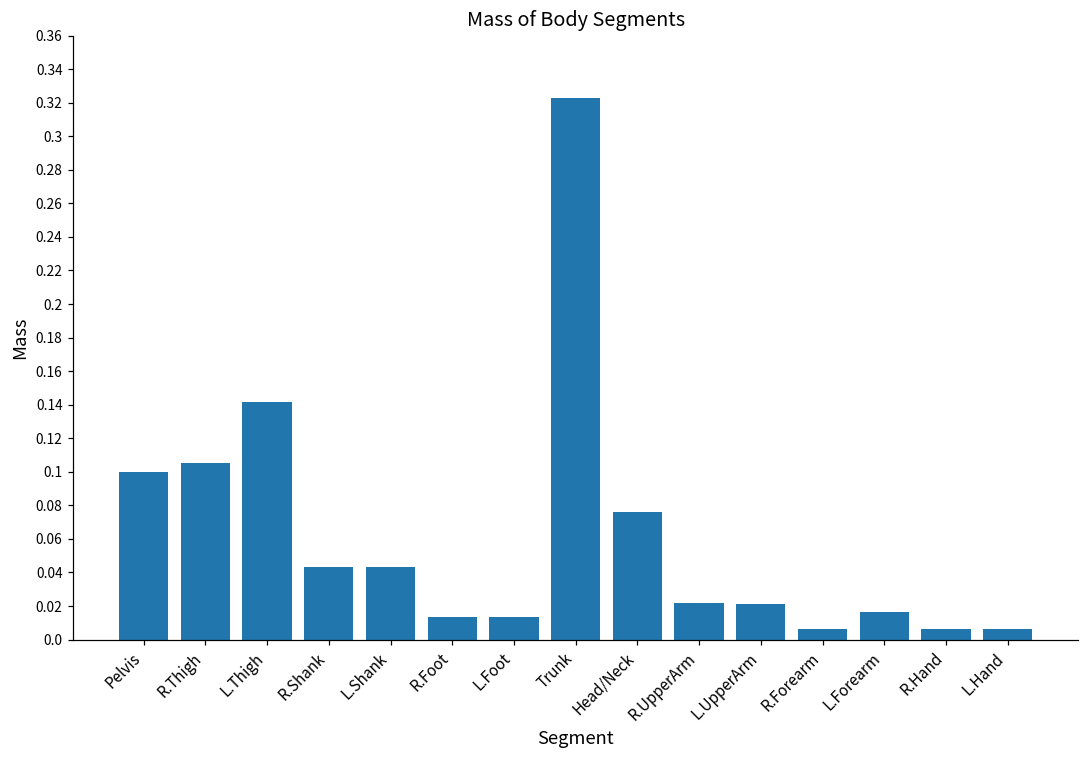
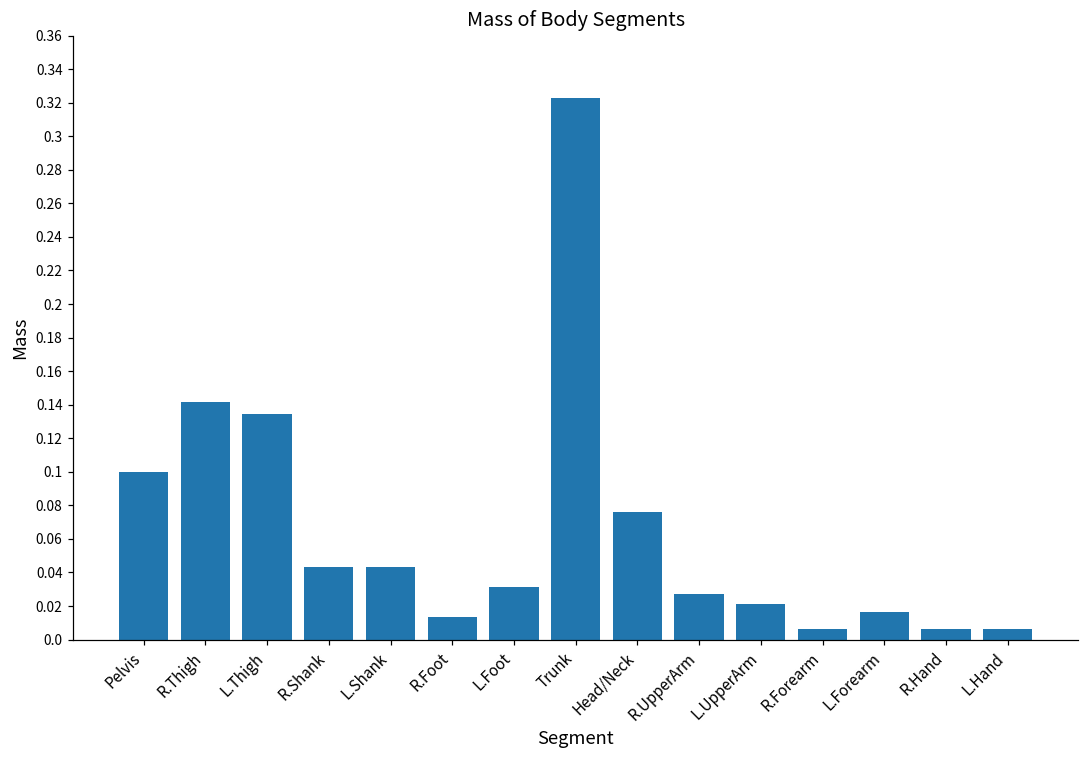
  {
    "Pelvis": 0.100,
-   "R.Thigh": 0.105,
-   "L.Thigh": 0.142,
+   "R.Thigh": 0.142,
+   "L.Thigh": 0.135,
    "R.Shank": 0.043,
    "L.Shank": 0.043,
    "R.Foot": 0.014,
-   "L.Foot": 0.014,
+   "L.Foot": 0.032,
    "Trunk": 0.323,
    "Head/Neck": 0.076,
-   "R.UpperArm": 0.022,
+   "R.UpperArm": 0.027,
    "L.UpperArm": 0.021,
    "R.Forearm": 0.006,
    "L.Forearm": 0.016,
    "R.Hand": 0.006,
    "L.Hand": 0.006
  }
